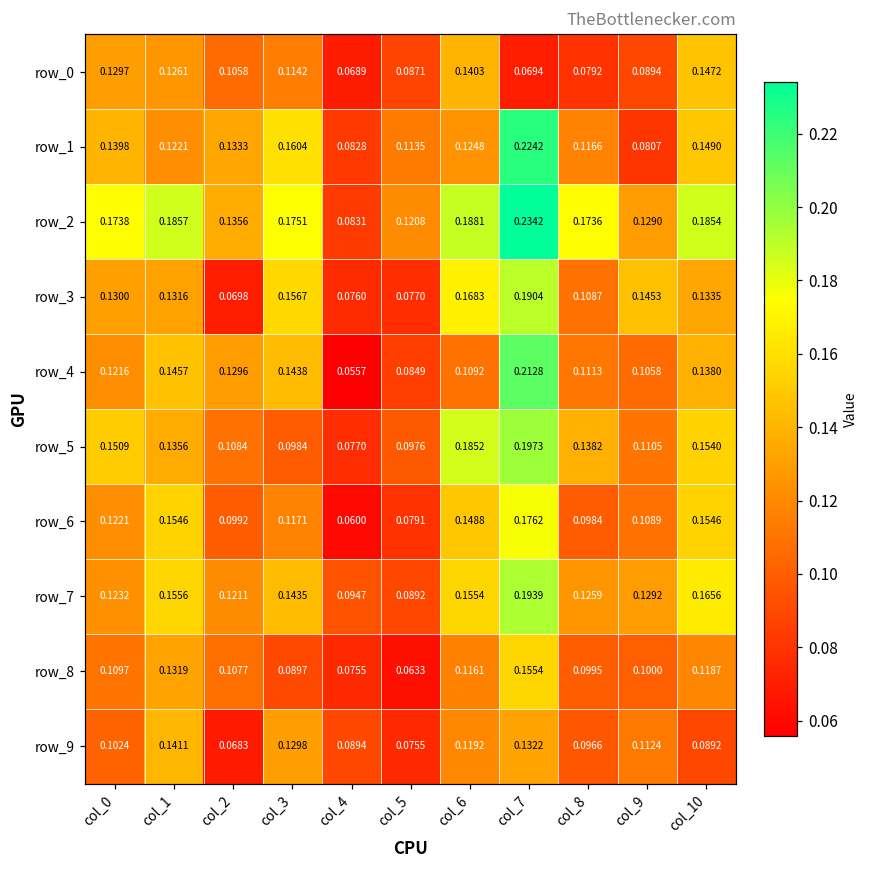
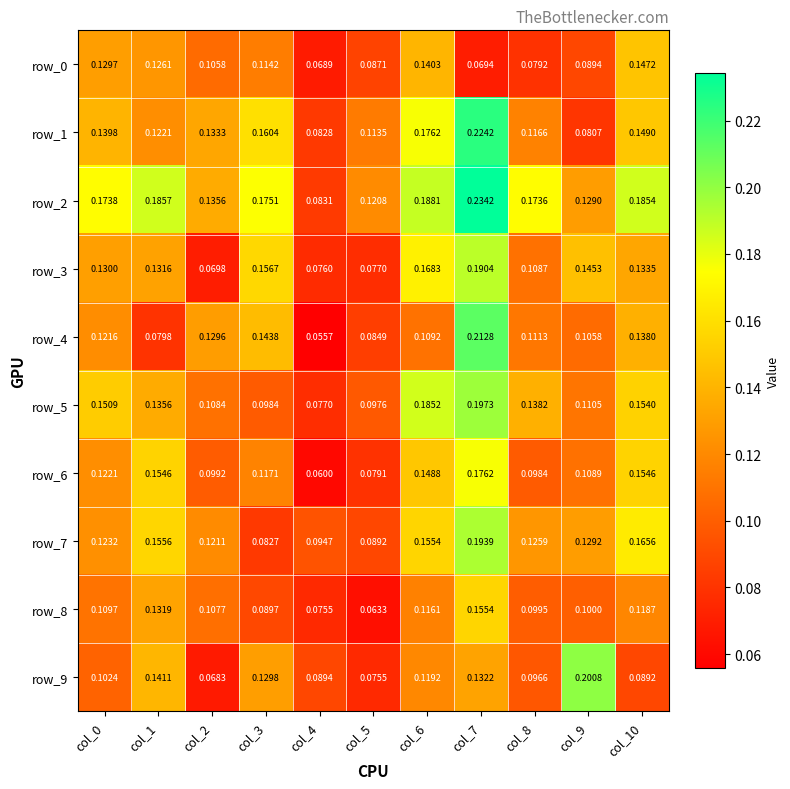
  {
    "row_0": {
      "col_0": 0.1297,
      "col_1": 0.1261,
      "col_2": 0.1058,
      "col_3": 0.1142,
      "col_4": 0.0689,
      "col_5": 0.0871,
      "col_6": 0.1403,
      "col_7": 0.0694,
      "col_8": 0.0792,
      "col_9": 0.0894,
      "col_10": 0.1472
    },
    "row_1": {
      "col_0": 0.1398,
      "col_1": 0.1221,
      "col_2": 0.1333,
      "col_3": 0.1604,
      "col_4": 0.0828,
      "col_5": 0.1135,
-     "col_6": 0.1248,
+     "col_6": 0.1762,
      "col_7": 0.2242,
      "col_8": 0.1166,
      "col_9": 0.0807,
      "col_10": 0.1490
    },
    "row_2": {
      "col_0": 0.1738,
      "col_1": 0.1857,
      "col_2": 0.1356,
      "col_3": 0.1751,
      "col_4": 0.0831,
      "col_5": 0.1208,
      "col_6": 0.1881,
      "col_7": 0.2342,
      "col_8": 0.1736,
      "col_9": 0.1290,
      "col_10": 0.1854
    },
    "row_3": {
      "col_0": 0.1300,
      "col_1": 0.1316,
      "col_2": 0.0698,
      "col_3": 0.1567,
      "col_4": 0.0760,
      "col_5": 0.0770,
      "col_6": 0.1683,
      "col_7": 0.1904,
      "col_8": 0.1087,
      "col_9": 0.1453,
      "col_10": 0.1335
    },
    "row_4": {
      "col_0": 0.1216,
-     "col_1": 0.1457,
+     "col_1": 0.0798,
      "col_2": 0.1296,
      "col_3": 0.1438,
      "col_4": 0.0557,
      "col_5": 0.0849,
      "col_6": 0.1092,
      "col_7": 0.2128,
      "col_8": 0.1113,
      "col_9": 0.1058,
      "col_10": 0.1380
    },
    "row_5": {
      "col_0": 0.1509,
      "col_1": 0.1356,
      "col_2": 0.1084,
      "col_3": 0.0984,
      "col_4": 0.0770,
      "col_5": 0.0976,
      "col_6": 0.1852,
      "col_7": 0.1973,
      "col_8": 0.1382,
      "col_9": 0.1105,
      "col_10": 0.1540
    },
    "row_6": {
      "col_0": 0.1221,
      "col_1": 0.1546,
      "col_2": 0.0992,
      "col_3": 0.1171,
      "col_4": 0.0600,
      "col_5": 0.0791,
      "col_6": 0.1488,
      "col_7": 0.1762,
      "col_8": 0.0984,
      "col_9": 0.1089,
      "col_10": 0.1546
    },
    "row_7": {
      "col_0": 0.1232,
      "col_1": 0.1556,
      "col_2": 0.1211,
-     "col_3": 0.1435,
+     "col_3": 0.0827,
      "col_4": 0.0947,
      "col_5": 0.0892,
      "col_6": 0.1554,
      "col_7": 0.1939,
      "col_8": 0.1259,
      "col_9": 0.1292,
      "col_10": 0.1656
    },
    "row_8": {
      "col_0": 0.1097,
      "col_1": 0.1319,
      "col_2": 0.1077,
      "col_3": 0.0897,
      "col_4": 0.0755,
      "col_5": 0.0633,
      "col_6": 0.1161,
      "col_7": 0.1554,
      "col_8": 0.0995,
      "col_9": 0.1000,
      "col_10": 0.1187
    },
    "row_9": {
      "col_0": 0.1024,
      "col_1": 0.1411,
      "col_2": 0.0683,
      "col_3": 0.1298,
      "col_4": 0.0894,
      "col_5": 0.0755,
      "col_6": 0.1192,
      "col_7": 0.1322,
      "col_8": 0.0966,
-     "col_9": 0.1124,
+     "col_9": 0.2008,
      "col_10": 0.0892
    }
  }
